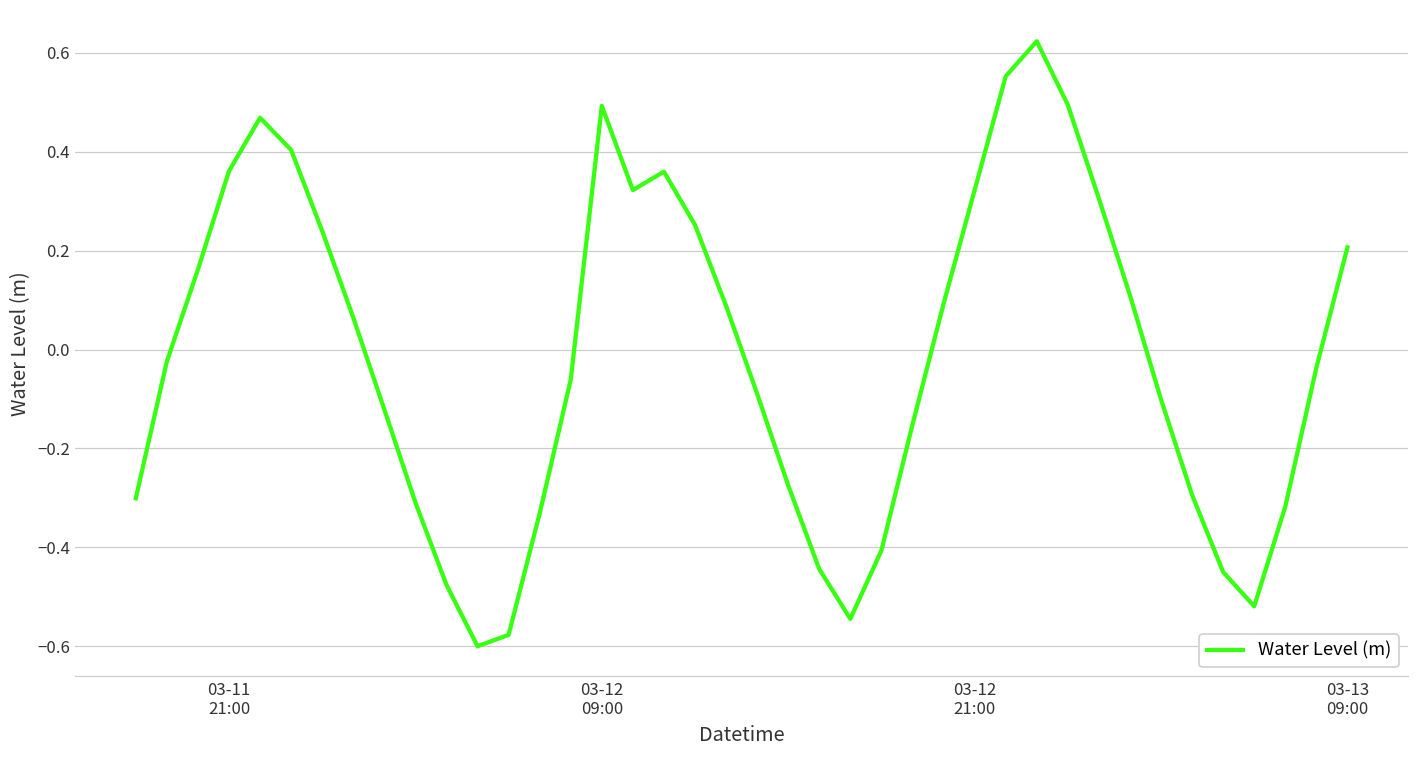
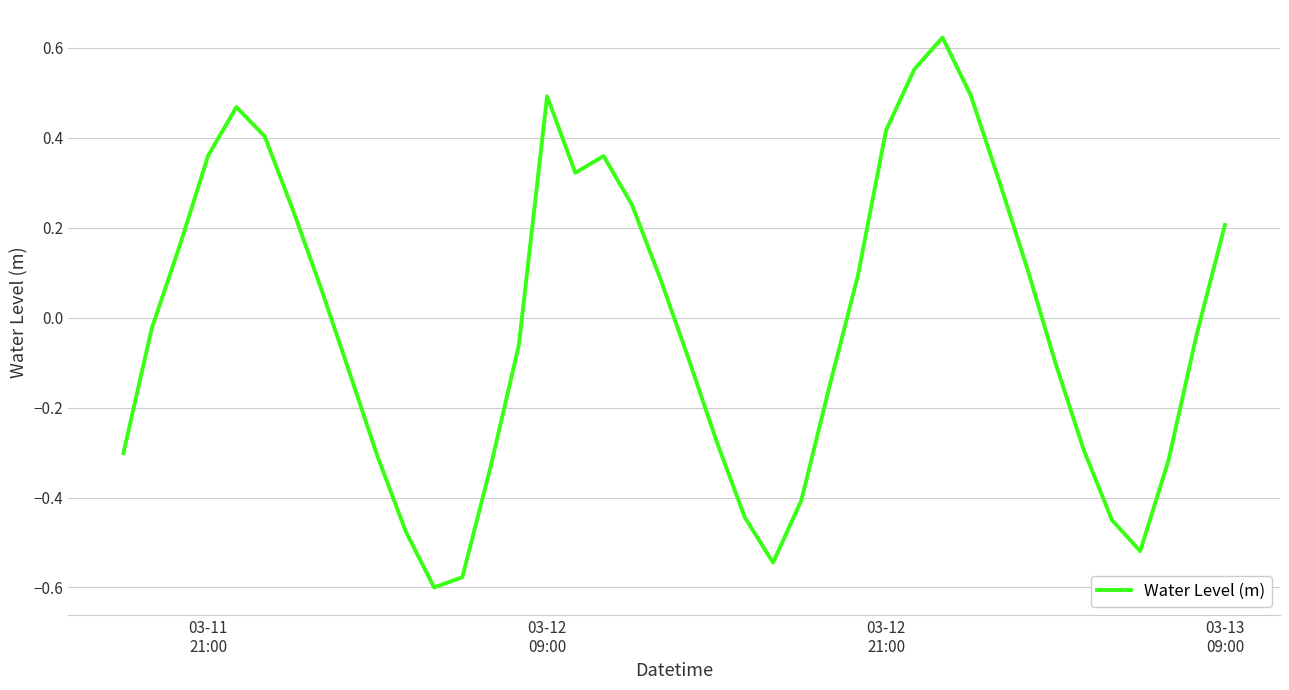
  {
    "03-11 21:00": 0.36,
    "03-12 09:00": 0.49,
-   "03-12 21:00": 0.32,
+   "03-12 21:00": 0.42,
    "03-13 09:00": 0.21
  }
